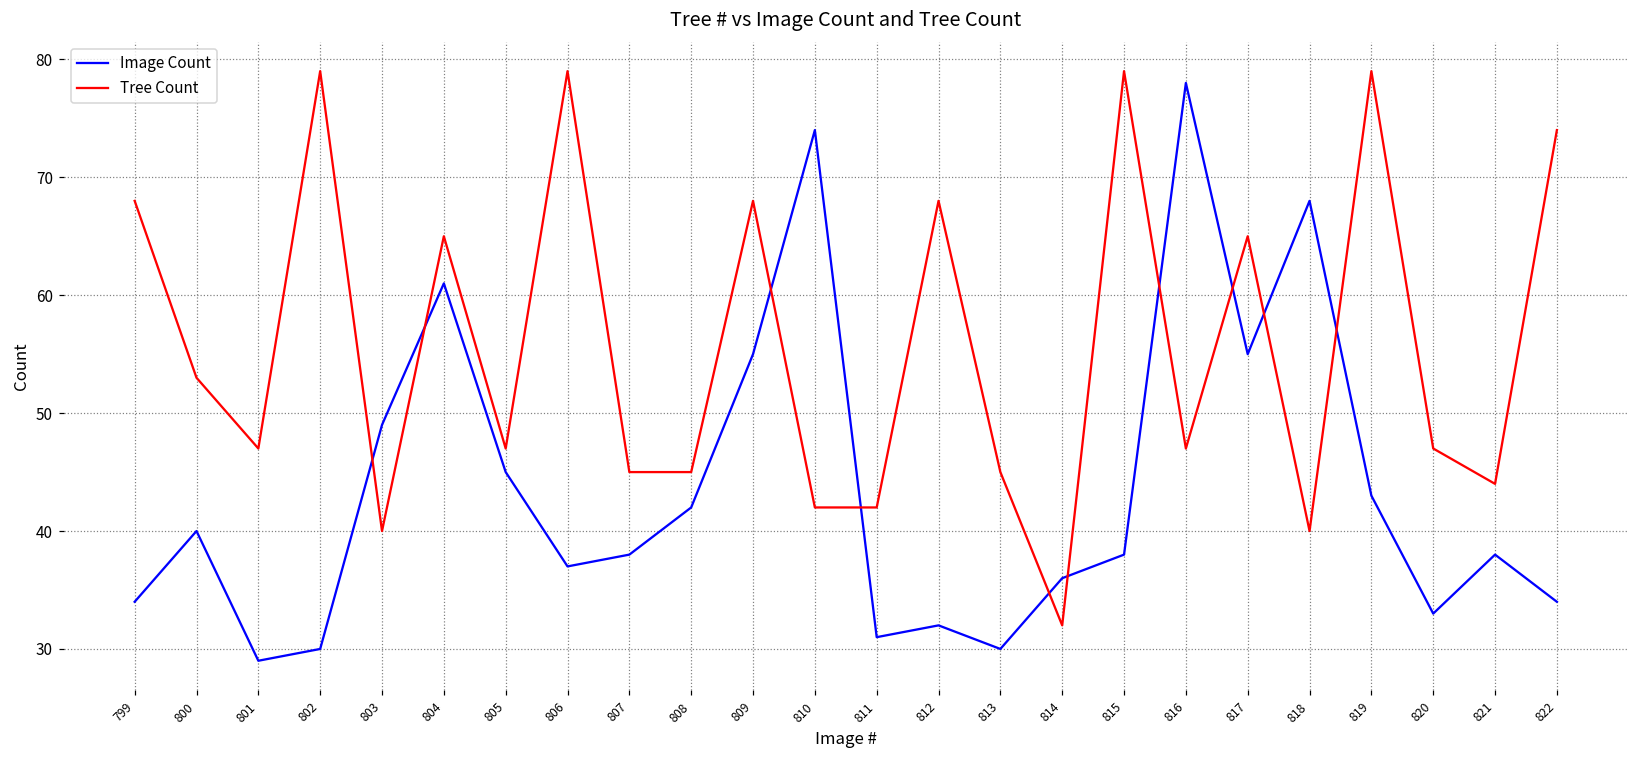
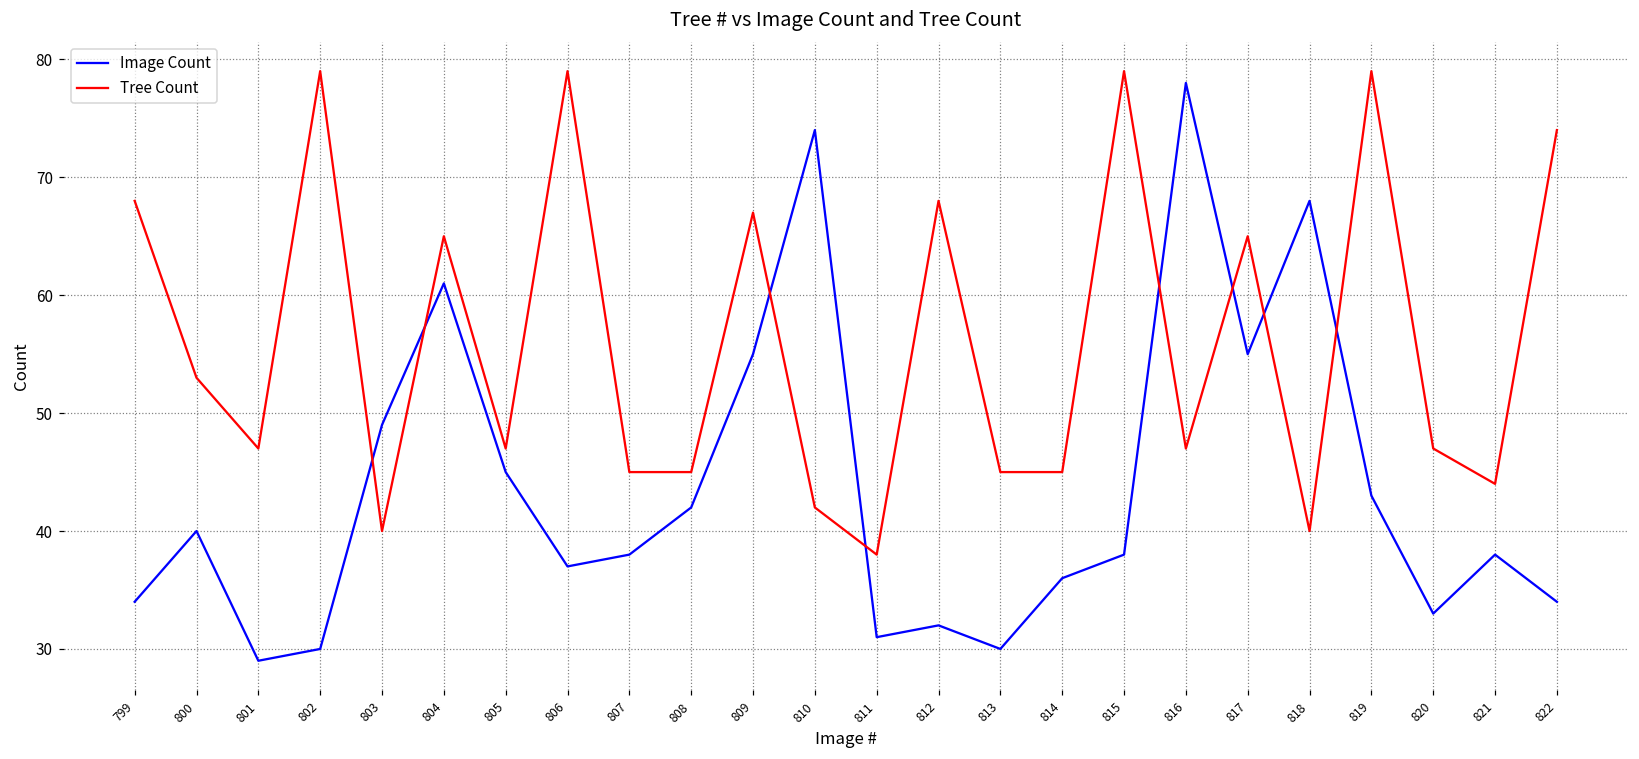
  {
    "Image Count": {
      "799": 34,
      "800": 40,
      "801": 29,
      "802": 30,
      "803": 49,
      "804": 61,
      "805": 45,
      "806": 37,
      "807": 38,
      "808": 42,
      "809": 55,
      "810": 74,
      "811": 31,
      "812": 32,
      "813": 30,
      "814": 36,
      "815": 38,
      "816": 78,
      "817": 55,
      "818": 68,
      "819": 43,
      "820": 33,
      "821": 38,
      "822": 34
    },
    "Tree Count": {
      "799": 68,
      "800": 53,
      "801": 47,
      "802": 79,
      "803": 40,
      "804": 65,
      "805": 47,
      "806": 79,
      "807": 45,
      "808": 45,
-     "809": 68,
+     "809": 67,
      "810": 42,
-     "811": 42,
+     "811": 38,
      "812": 68,
      "813": 45,
-     "814": 32,
+     "814": 45,
      "815": 79,
      "816": 47,
      "817": 65,
      "818": 40,
      "819": 79,
      "820": 47,
      "821": 44,
      "822": 74
    }
  }
